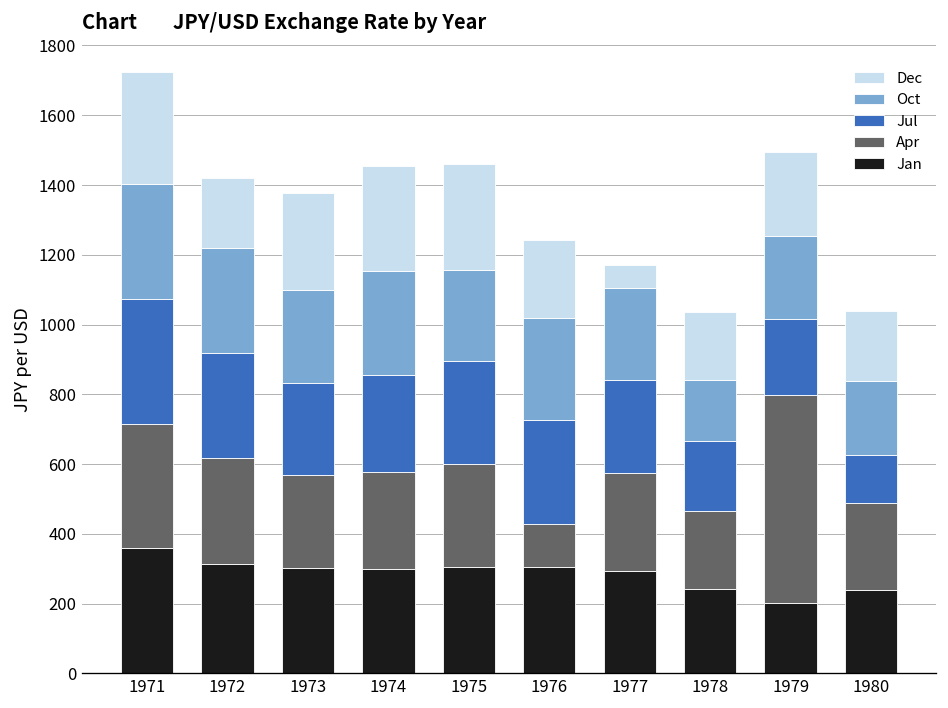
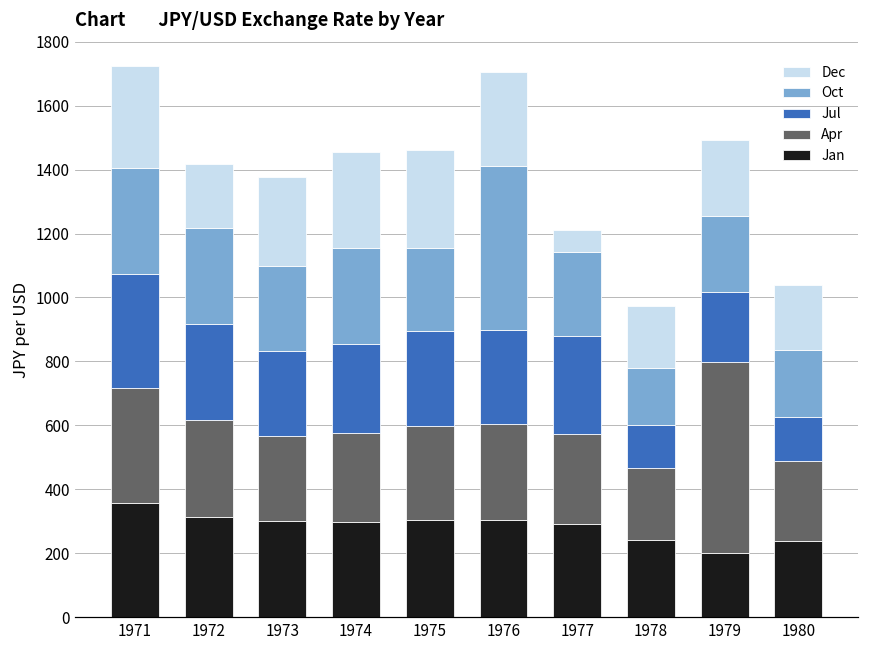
  {
    "Jan": {
      "1971": 360,
      "1972": 310,
      "1973": 300,
      "1974": 300,
      "1975": 310,
      "1976": 300,
      "1977": 290,
      "1978": 240,
      "1979": 200,
      "1980": 240
    },
    "Apr": {
      "1971": 360,
      "1972": 300,
      "1973": 270,
      "1974": 280,
      "1975": 290,
-     "1976": 130,
+     "1976": 300,
      "1977": 280,
      "1978": 220,
      "1979": 600,
      "1980": 250
    },
    "Jul": {
      "1971": 360,
      "1972": 300,
      "1973": 260,
      "1974": 280,
      "1975": 300,
      "1976": 300,
-     "1977": 270,
-     "1978": 200,
+     "1977": 310,
+     "1978": 140,
      "1979": 220,
      "1980": 140
    },
    "Oct": {
      "1971": 330,
      "1972": 300,
      "1973": 270,
      "1974": 300,
      "1975": 260,
-     "1976": 290,
+     "1976": 510,
      "1977": 270,
      "1978": 180,
      "1979": 240,
      "1980": 210
    },
    "Dec": {
      "1971": 320,
      "1972": 200,
      "1973": 280,
      "1974": 300,
      "1975": 310,
-     "1976": 220,
+     "1976": 290,
      "1977": 70,
      "1978": 190,
      "1979": 240,
      "1980": 200
    }
  }
